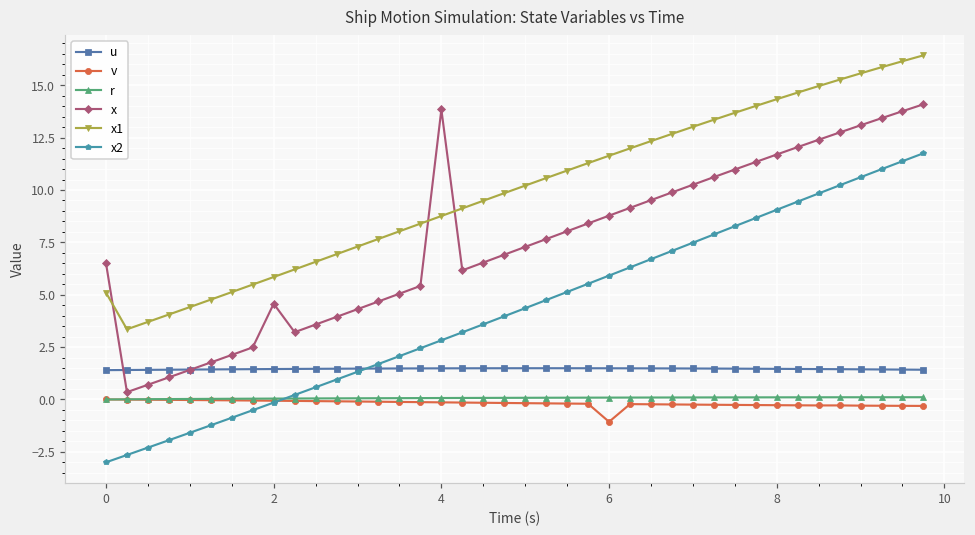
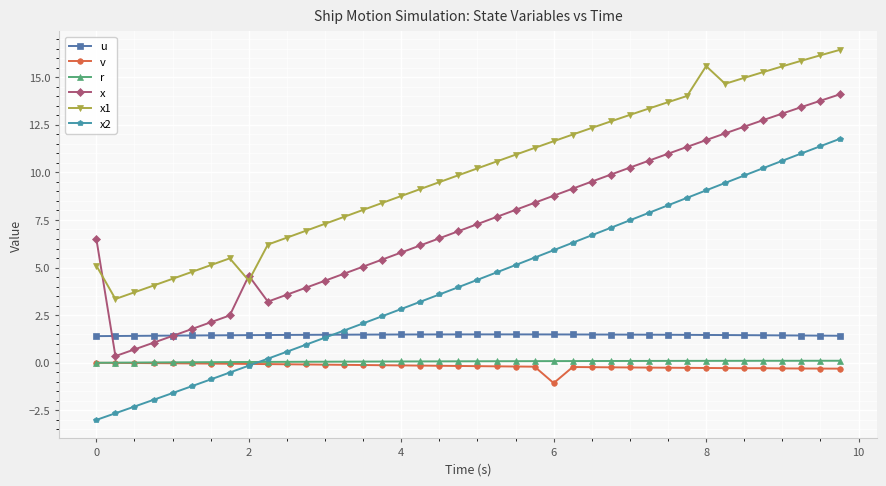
  {
    "v": {
      "4": -0.1,
      "6": -1.1,
      "8": -0.3
    },
    "x": {
      "0": 6.5,
      "2": 4.6,
-     "4": 13.8,
+     "4": 5.8,
      "6": 8.8,
      "8": 11.7
    },
    "x1": {
      "0": 5.1,
-     "2": 5.8,
+     "2": 4.3,
      "4": 8.8,
      "6": 11.6,
-     "8": 14.3
+     "8": 15.6
    }
  }
